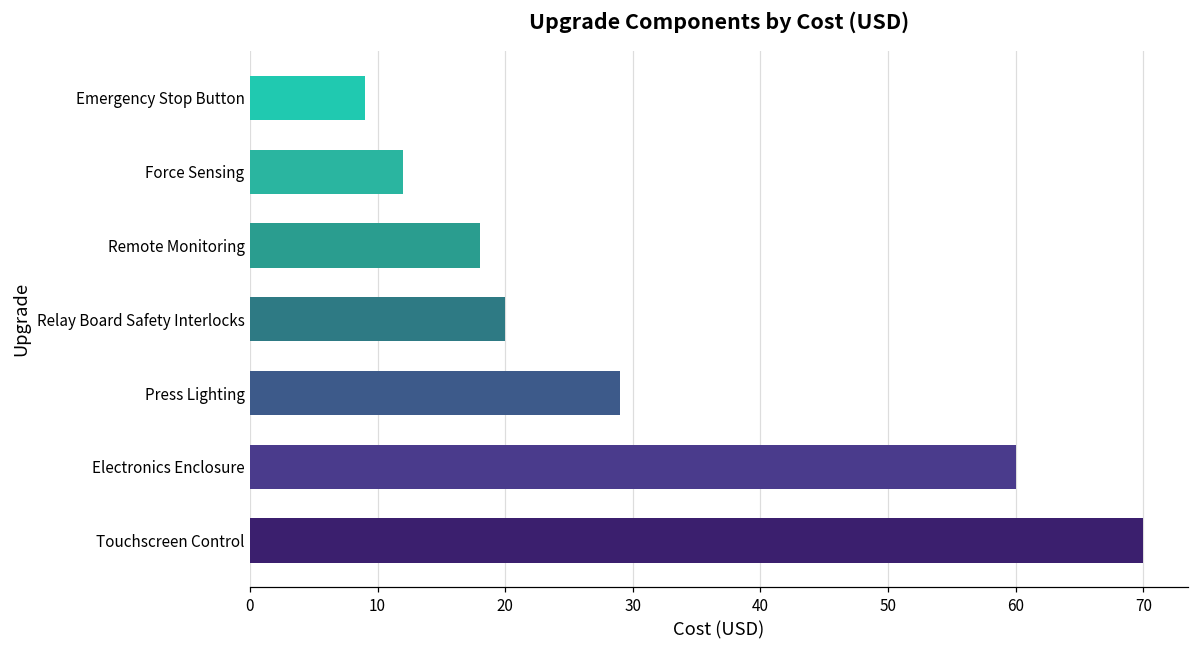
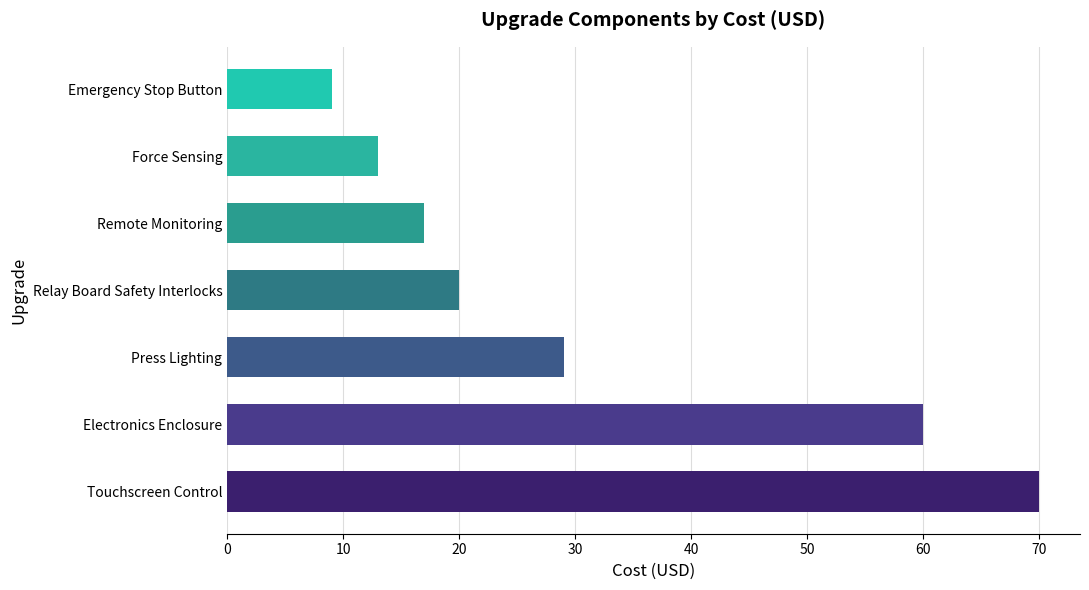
  {
    "Emergency Stop Button": 9,
-   "Force Sensing": 12,
-   "Remote Monitoring": 18,
+   "Force Sensing": 13,
+   "Remote Monitoring": 17,
    "Relay Board Safety Interlocks": 20,
    "Press Lighting": 29,
    "Electronics Enclosure": 60,
    "Touchscreen Control": 70
  }
